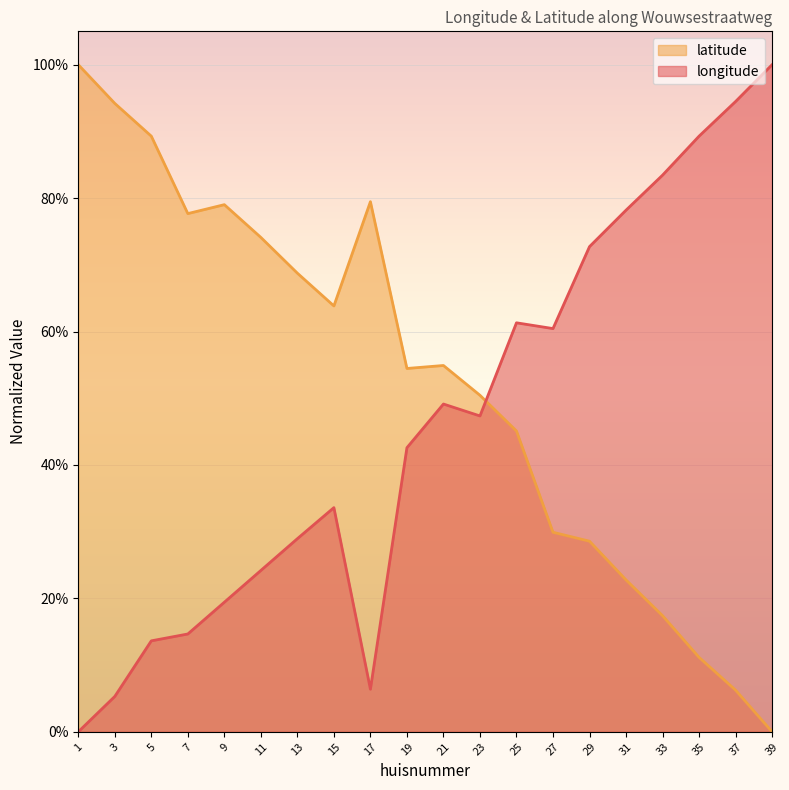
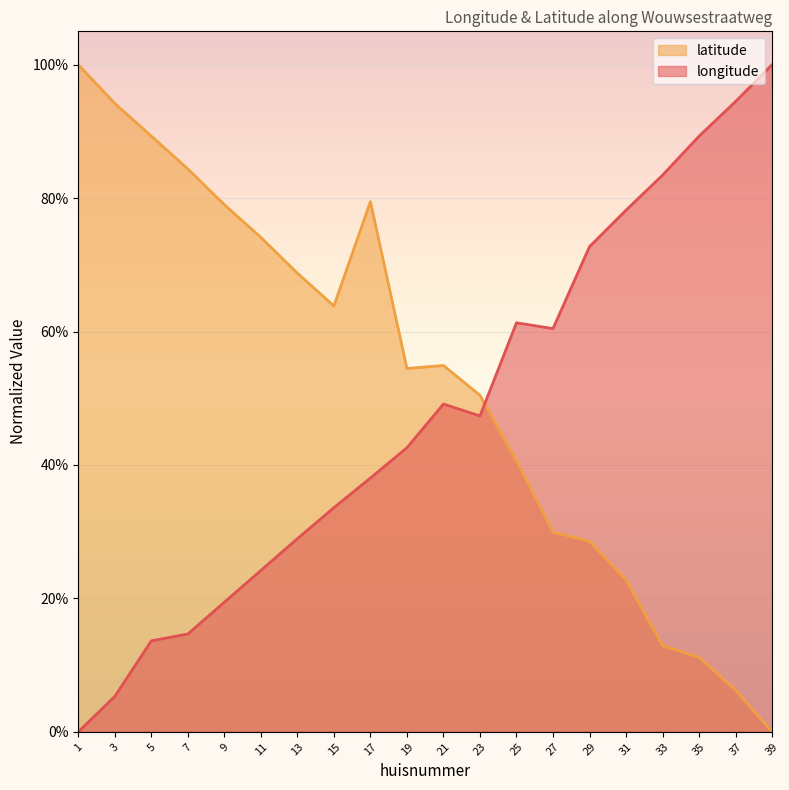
  {
    "latitude": {
      "1": "100%",
      "3": "94%",
      "5": "89%",
-     "7": "78%",
+     "7": "84%",
      "9": "79%",
      "11": "74%",
      "13": "69%",
      "15": "64%",
      "17": "79%",
      "19": "54%",
      "21": "55%",
      "23": "50%",
-     "25": "45%",
+     "25": "41%",
      "27": "30%",
      "29": "29%",
      "31": "23%",
-     "33": "17%",
+     "33": "13%",
      "35": "11%",
      "37": "6%",
      "39": "0%"
    },
    "longitude": {
      "1": "0%",
      "3": "5%",
      "5": "14%",
      "7": "15%",
      "9": "19%",
      "11": "24%",
      "13": "29%",
      "15": "34%",
-     "17": "6%",
+     "17": "38%",
      "19": "43%",
      "21": "49%",
      "23": "47%",
      "25": "61%",
      "27": "60%",
      "29": "73%",
      "31": "78%",
      "33": "83%",
      "35": "89%",
      "37": "94%",
      "39": "100%"
    }
  }
